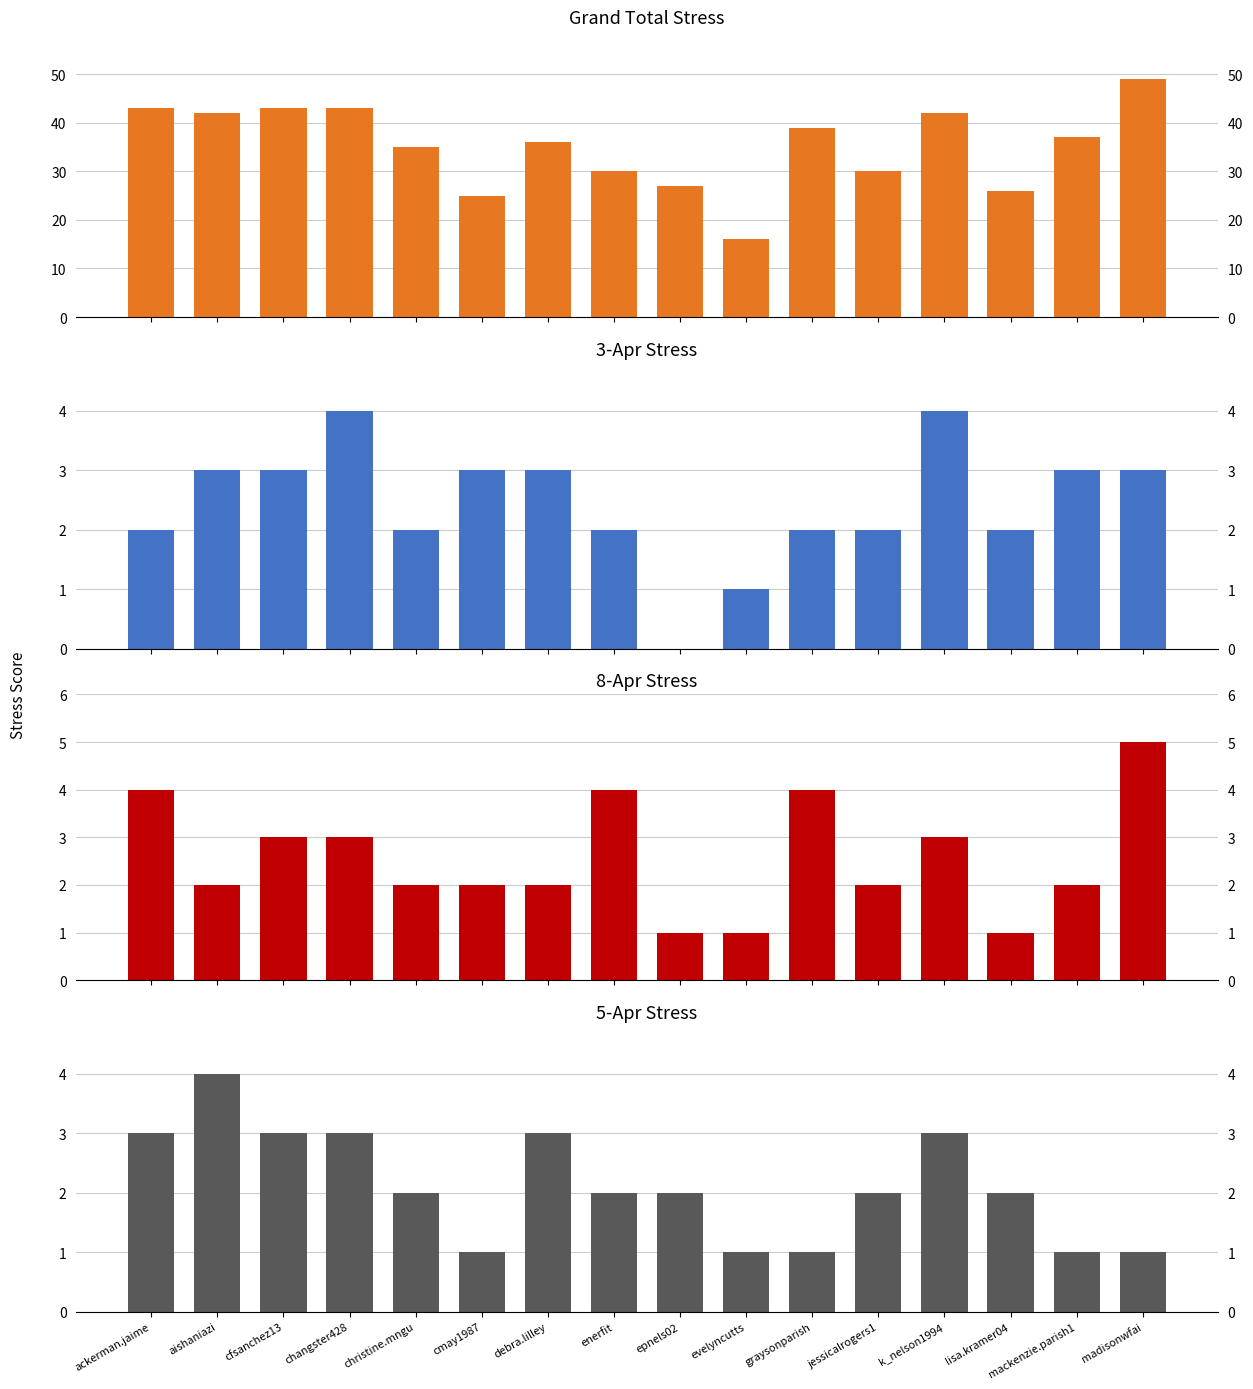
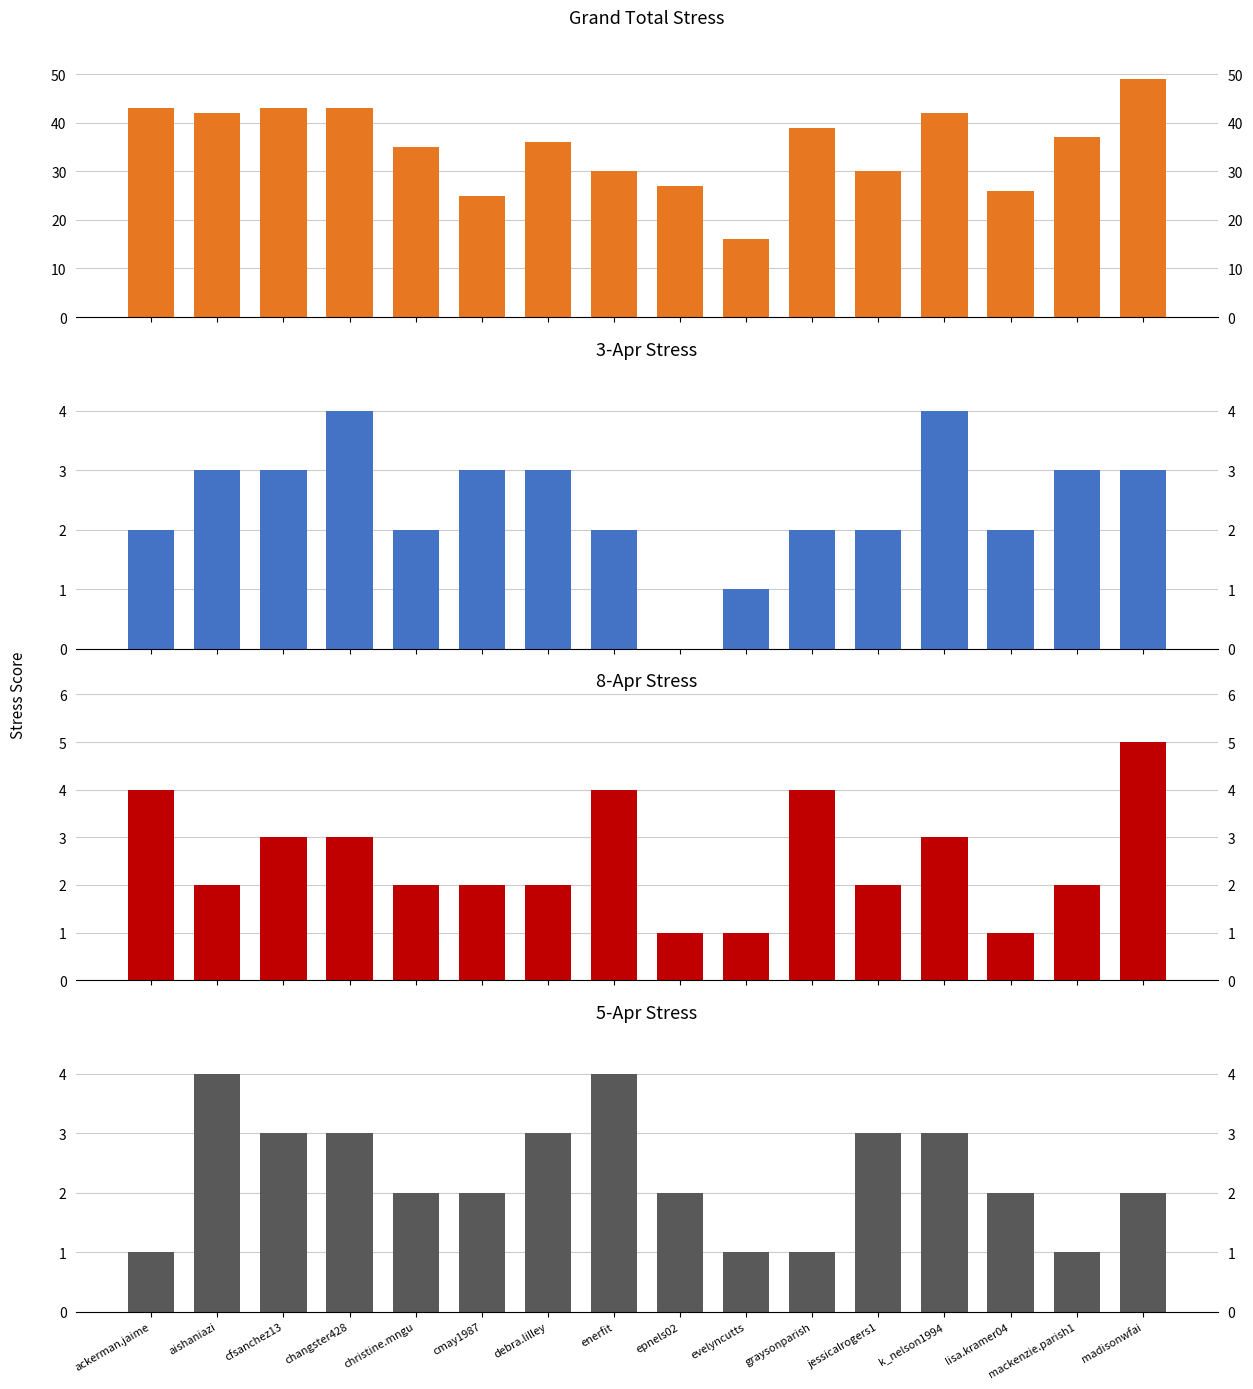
  {
    "5-Apr Stress": {
-     "ackerman.jaime": 3,
+     "ackerman.jaime": 1,
      "aishaniazi": 4,
      "cfsanchez13": 3,
      "changster428": 3,
      "christine.mngu": 2,
-     "cmay1987": 1,
+     "cmay1987": 2,
      "debra.lilley": 3,
-     "enerfit": 2,
+     "enerfit": 4,
      "epnels02": 2,
      "evelyncutts": 1,
      "graysonparish": 1,
-     "jessicalrogers1": 2,
+     "jessicalrogers1": 3,
      "k_nelson1994": 3,
      "lisa.kramer04": 2,
      "mackenzie.parish1": 1,
-     "madisonwfai": 1
+     "madisonwfai": 2
    }
  }
